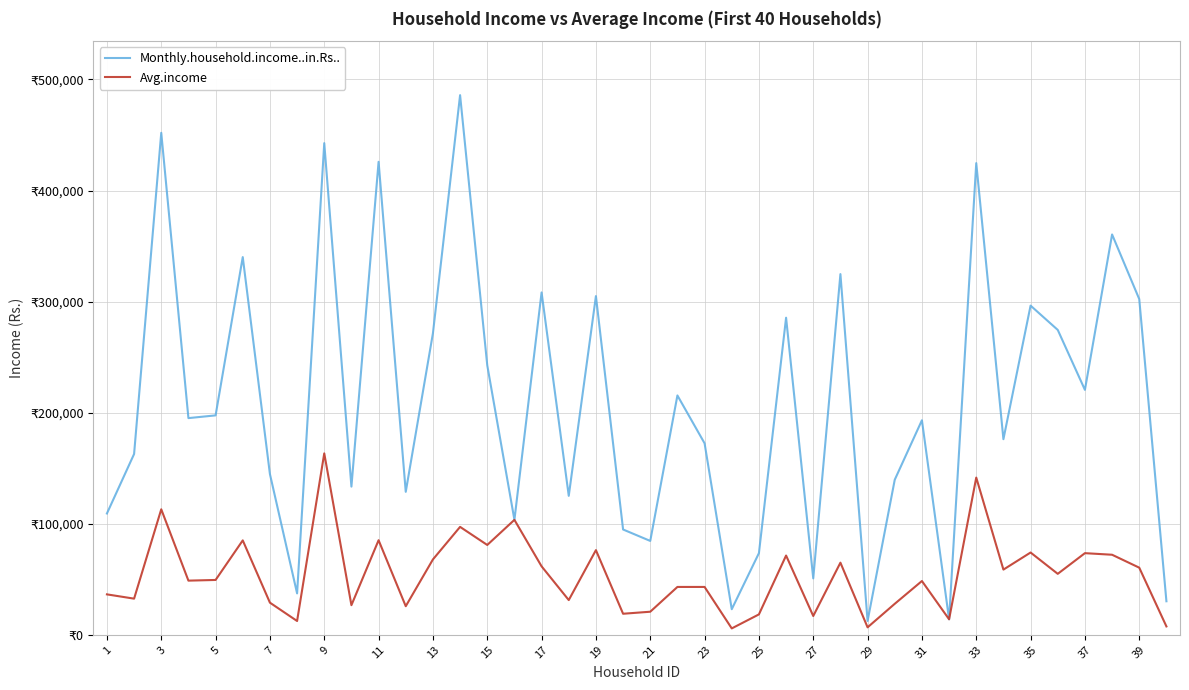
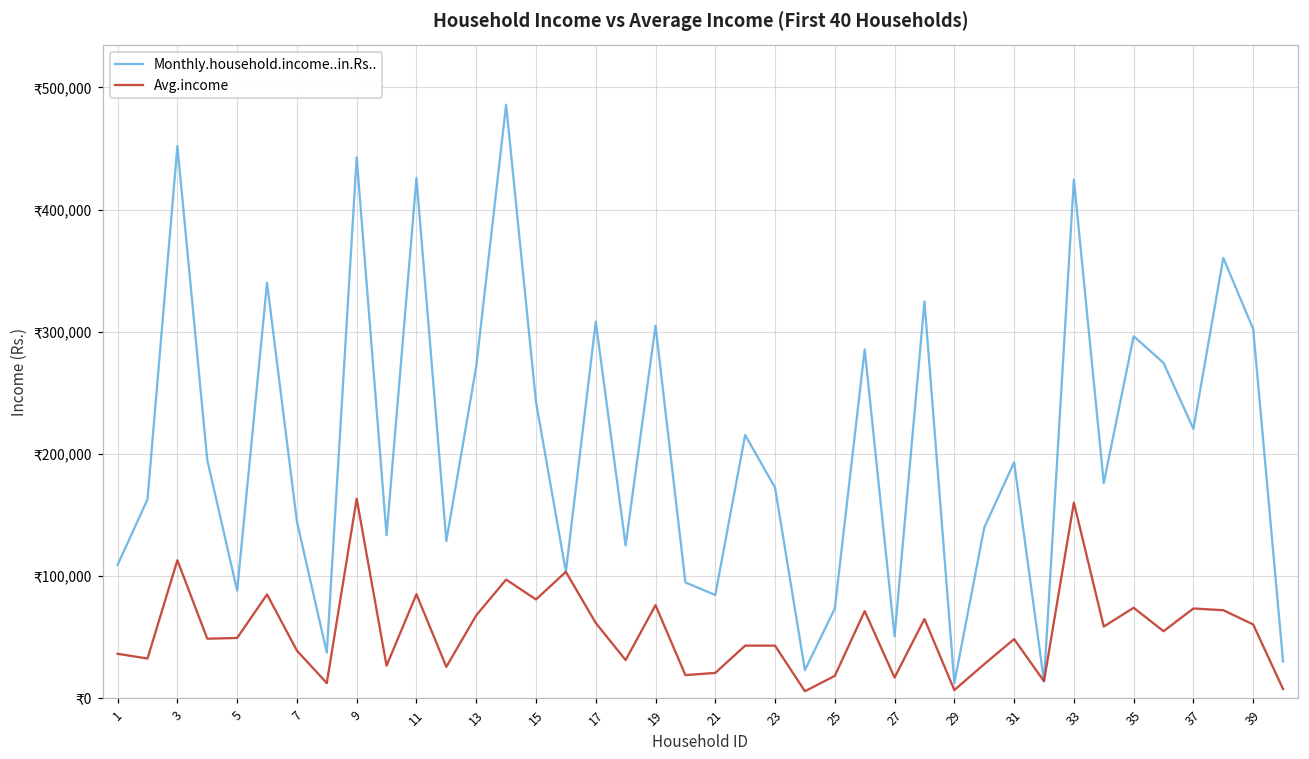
  {
    "Monthly.household.income..in.Rs..": {
      "1": "₹109,000",
      "3": "₹452,000",
-     "5": "₹198,000",
+     "5": "₹88,000",
      "7": "₹145,000",
      "9": "₹443,000",
      "11": "₹426,000",
      "13": "₹271,000",
      "15": "₹243,000",
      "17": "₹308,000",
      "19": "₹305,000",
      "21": "₹85,000",
      "23": "₹172,000",
      "25": "₹74,000",
      "27": "₹51,000",
      "29": "₹12,000",
      "31": "₹193,000",
      "33": "₹425,000",
      "35": "₹296,000",
      "37": "₹221,000",
      "39": "₹302,000"
    },
    "Avg.income": {
      "1": "₹36,000",
      "3": "₹113,000",
      "5": "₹49,000",
-     "7": "₹29,000",
+     "7": "₹39,000",
      "9": "₹163,000",
      "11": "₹85,000",
      "13": "₹68,000",
      "15": "₹81,000",
      "17": "₹62,000",
      "19": "₹76,000",
      "21": "₹21,000",
      "23": "₹43,000",
      "25": "₹18,000",
      "27": "₹17,000",
      "29": "₹7,000",
      "31": "₹48,000",
-     "33": "₹142,000",
+     "33": "₹160,000",
      "35": "₹74,000",
      "37": "₹74,000",
      "39": "₹60,000"
    }
  }
